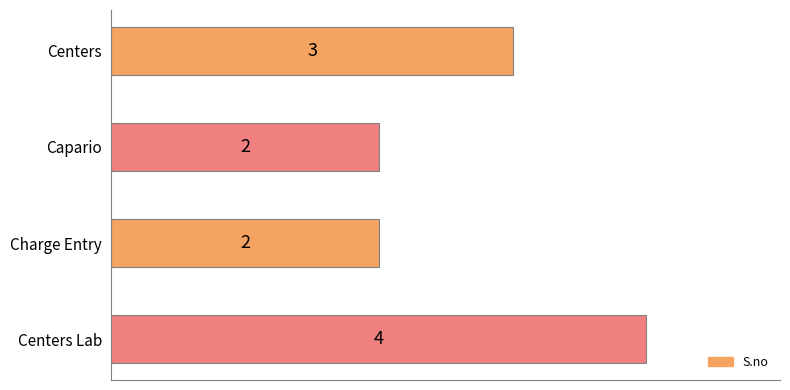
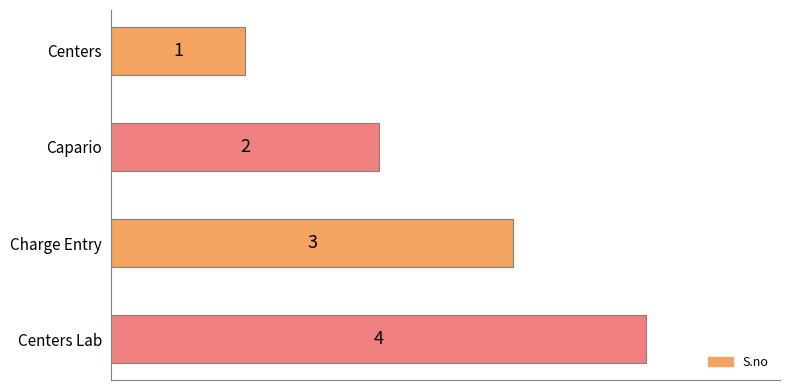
  {
-   "Centers": 3,
+   "Centers": 1,
    "Capario": 2,
-   "Charge Entry": 2,
+   "Charge Entry": 3,
    "Centers Lab": 4
  }
